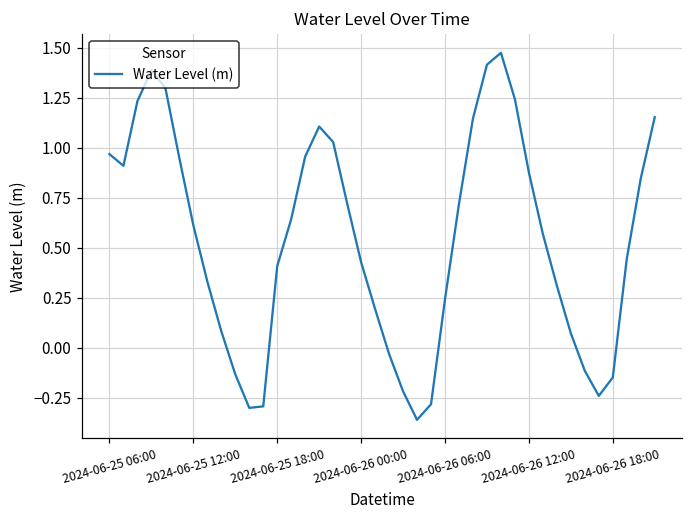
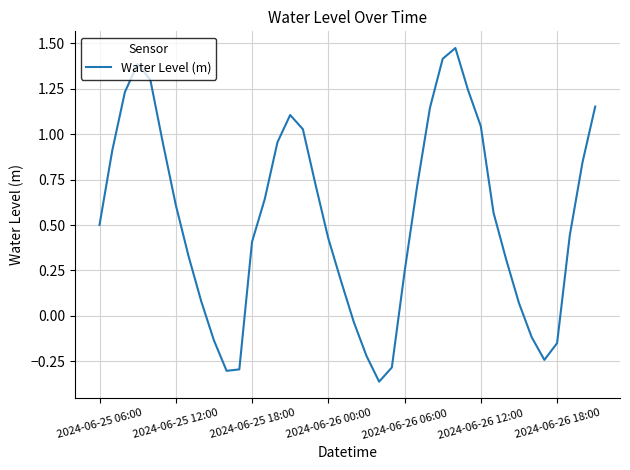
  {
-   "2024-06-25 06:00": 0.97,
+   "2024-06-25 06:00": 0.50,
    "2024-06-25 12:00": 0.61,
    "2024-06-25 18:00": 0.41,
    "2024-06-26 00:00": 0.43,
    "2024-06-26 06:00": 0.24,
-   "2024-06-26 12:00": 0.88,
+   "2024-06-26 12:00": 1.04,
    "2024-06-26 18:00": -0.15
  }
